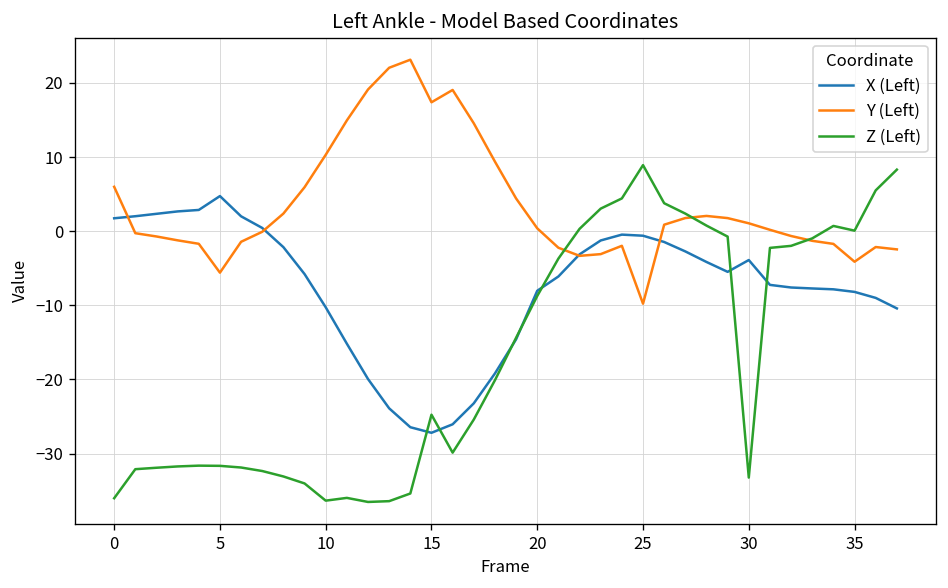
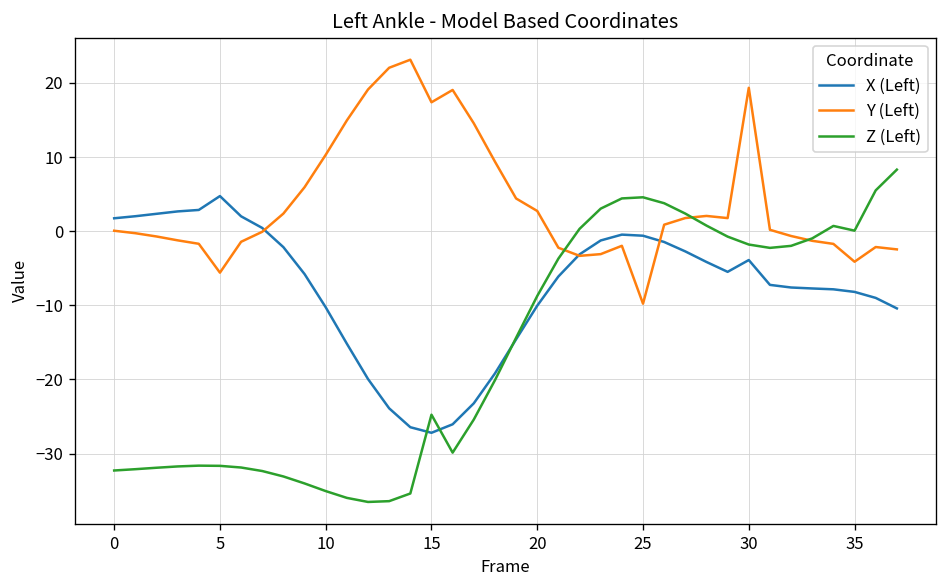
  {
    "X (Left)": {
      "0": 2,
      "5": 5,
      "10": -10,
      "15": -27,
-     "20": -8,
+     "20": -10,
      "25": -1,
      "30": -4,
      "35": -8
    },
    "Y (Left)": {
-     "0": 6,
+     "0": 0,
      "5": -6,
      "10": 10,
      "15": 17,
-     "20": 0,
+     "20": 3,
      "25": -10,
-     "30": 1,
+     "30": 19,
      "35": -4
    },
    "Z (Left)": {
-     "0": -36,
+     "0": -32,
      "5": -32,
-     "10": -36,
+     "10": -35,
      "15": -25,
      "20": -9,
-     "25": 9,
-     "30": -33,
+     "25": 5,
+     "30": -2,
      "35": 0
    }
  }
